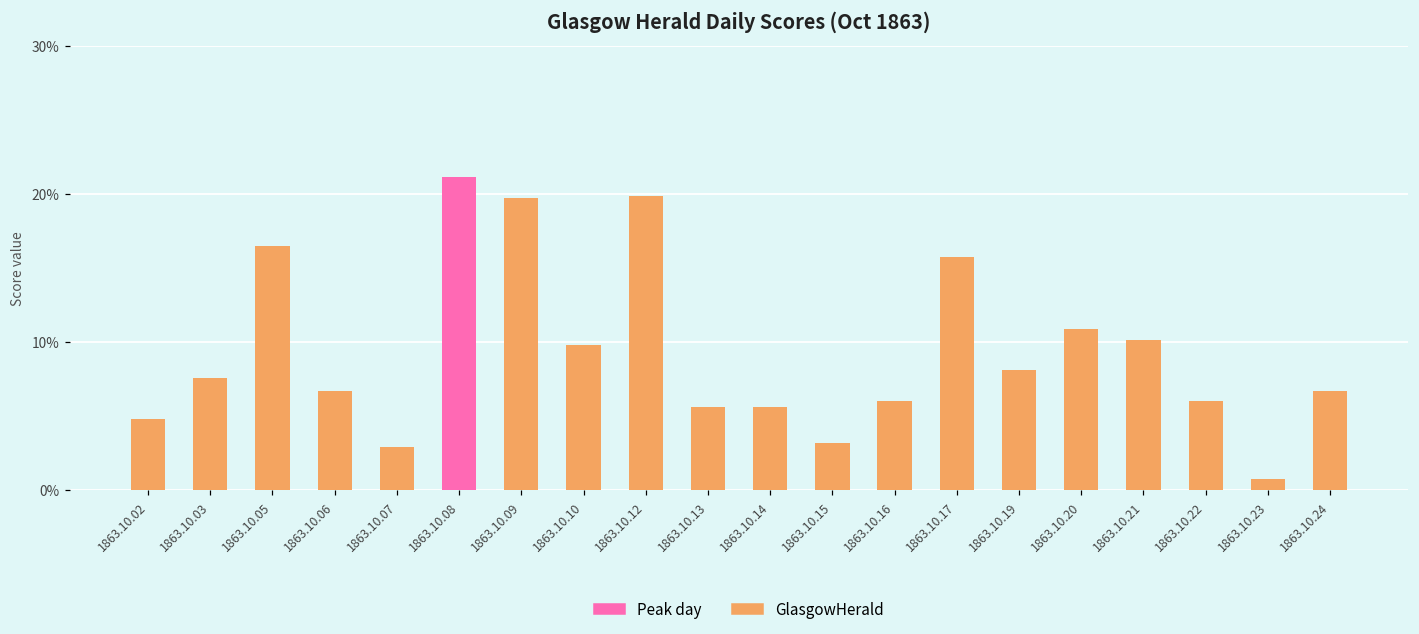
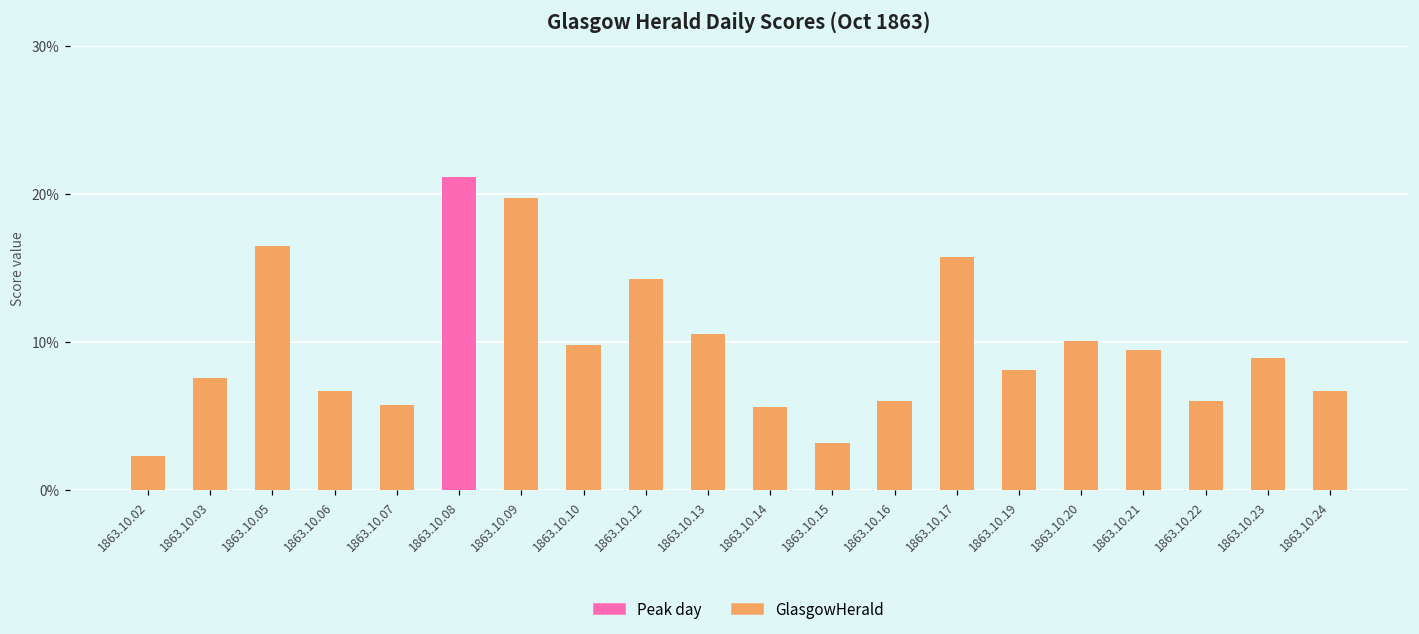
  {
-   "1863.10.02": "4.8%",
+   "1863.10.02": "2.3%",
    "1863.10.03": "7.5%",
    "1863.10.05": "16.5%",
    "1863.10.06": "6.7%",
-   "1863.10.07": "2.9%",
+   "1863.10.07": "5.7%",
    "1863.10.08": "21.2%",
    "1863.10.09": "19.8%",
    "1863.10.10": "9.8%",
-   "1863.10.12": "19.8%",
-   "1863.10.13": "5.6%",
+   "1863.10.12": "14.3%",
+   "1863.10.13": "10.5%",
    "1863.10.14": "5.6%",
    "1863.10.15": "3.2%",
    "1863.10.16": "6.0%",
    "1863.10.17": "15.8%",
    "1863.10.19": "8.1%",
-   "1863.10.20": "10.9%",
-   "1863.10.21": "10.1%",
+   "1863.10.20": "10.1%",
+   "1863.10.21": "9.5%",
    "1863.10.22": "6.0%",
-   "1863.10.23": "0.7%",
+   "1863.10.23": "8.9%",
    "1863.10.24": "6.7%"
  }
